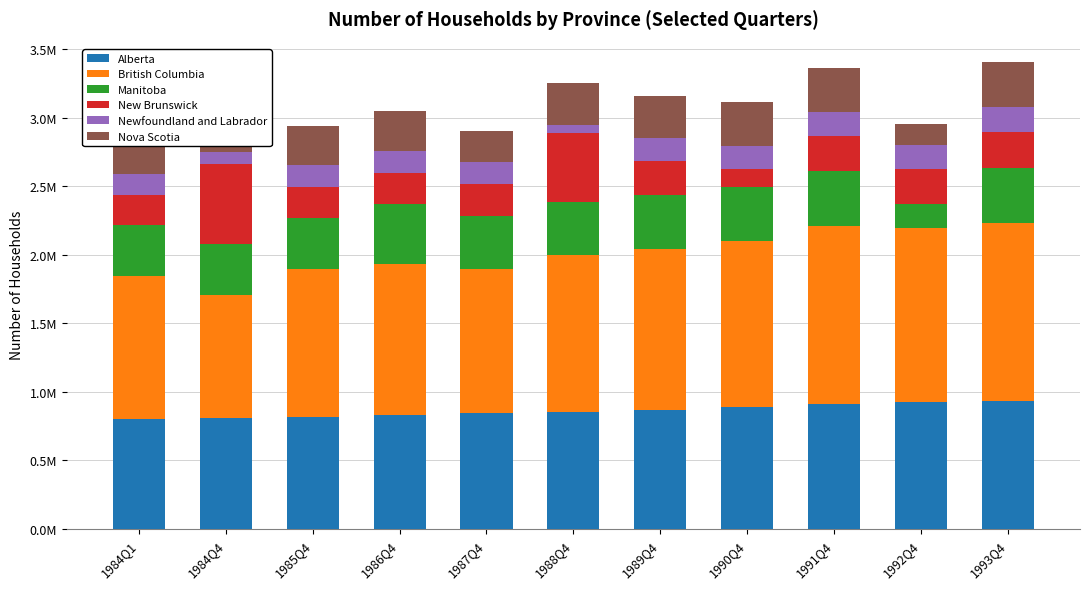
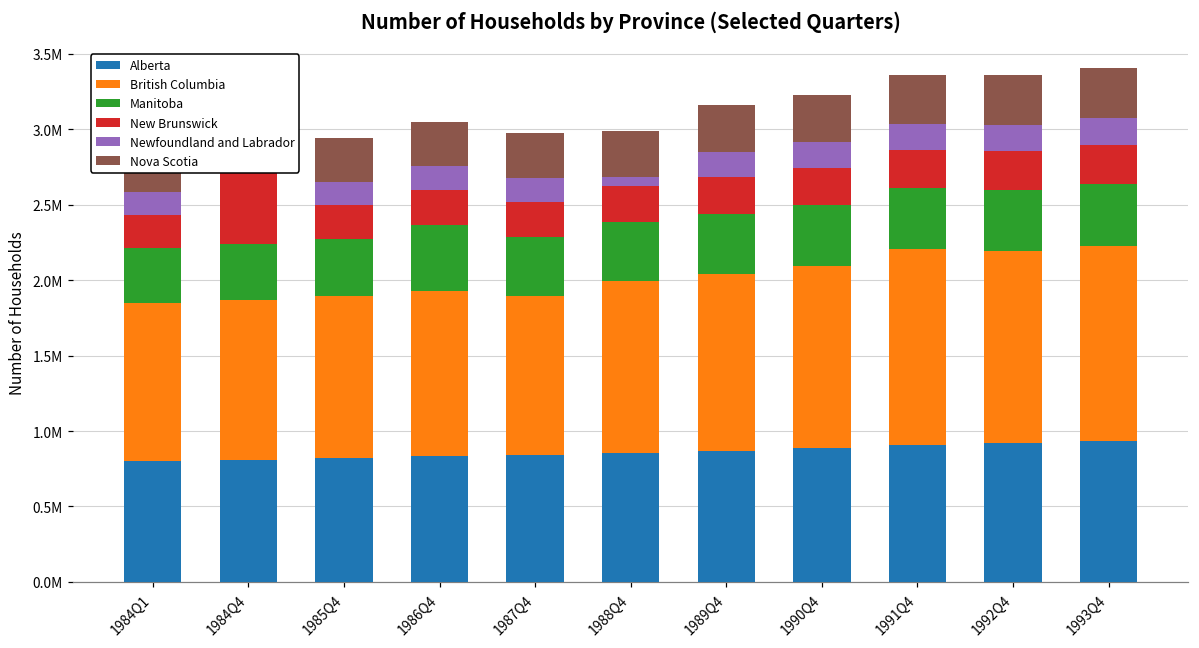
  {
    "Alberta": {
      "1984Q1": 800000,
      "1984Q4": 810000,
      "1985Q4": 820000,
      "1986Q4": 830000,
      "1987Q4": 840000,
      "1988Q4": 850000,
      "1989Q4": 870000,
      "1990Q4": 890000,
      "1991Q4": 910000,
      "1992Q4": 920000,
      "1993Q4": 930000
    },
    "British Columbia": {
      "1984Q1": 1040000,
-     "1984Q4": 900000,
+     "1984Q4": 1060000,
      "1985Q4": 1080000,
      "1986Q4": 1100000,
      "1987Q4": 1060000,
      "1988Q4": 1140000,
      "1989Q4": 1170000,
      "1990Q4": 1210000,
      "1991Q4": 1300000,
      "1992Q4": 1270000,
      "1993Q4": 1300000
    },
    "Manitoba": {
      "1984Q1": 370000,
      "1984Q4": 370000,
      "1985Q4": 370000,
      "1986Q4": 440000,
      "1987Q4": 380000,
      "1988Q4": 390000,
      "1989Q4": 390000,
      "1990Q4": 400000,
      "1991Q4": 400000,
-     "1992Q4": 180000,
+     "1992Q4": 400000,
      "1993Q4": 410000
    },
    "New Brunswick": {
      "1984Q1": 220000,
      "1985Q4": 230000,
      "1986Q4": 230000,
      "1987Q4": 230000,
-     "1988Q4": 500000,
+     "1988Q4": 240000,
      "1989Q4": 240000,
-     "1990Q4": 130000,
+     "1990Q4": 250000,
      "1991Q4": 250000,
      "1992Q4": 260000,
      "1993Q4": 260000
    },
    "Newfoundland and Labrador": {
      "1984Q1": 150000,
      "1985Q4": 160000,
      "1986Q4": 160000,
      "1987Q4": 160000,
      "1988Q4": 60000,
      "1989Q4": 170000,
      "1990Q4": 170000,
      "1991Q4": 170000,
      "1992Q4": 180000,
      "1993Q4": 180000
    },
    "Nova Scotia": {
      "1985Q4": 290000,
      "1986Q4": 290000,
-     "1987Q4": 220000,
+     "1987Q4": 300000,
      "1988Q4": 300000,
      "1989Q4": 310000,
      "1990Q4": 320000,
      "1991Q4": 320000,
-     "1992Q4": 150000,
+     "1992Q4": 330000,
      "1993Q4": 330000
    }
  }
